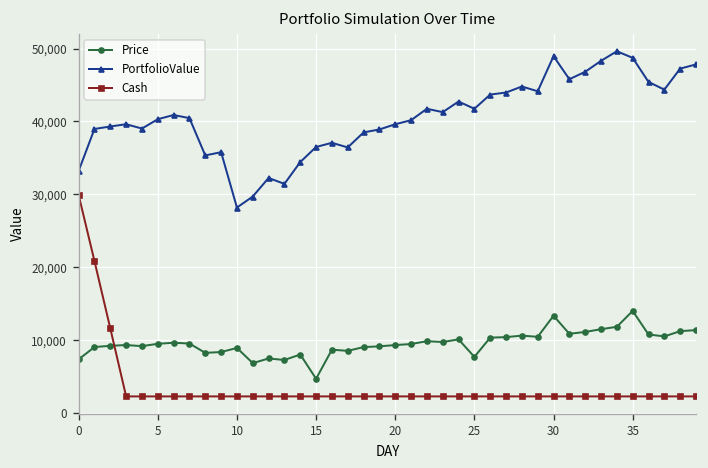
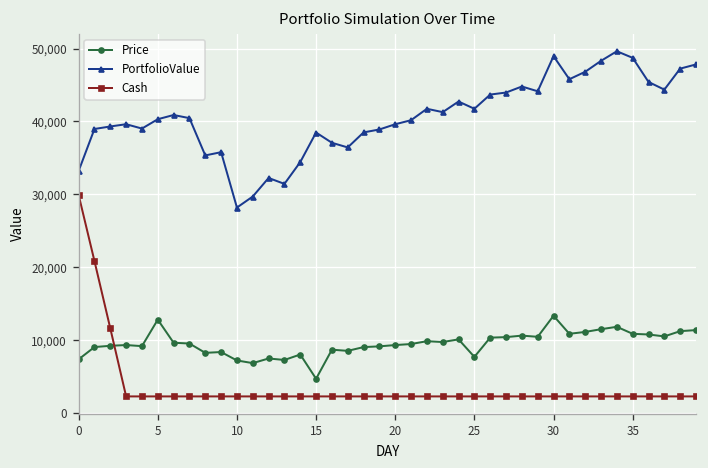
  {
    "Price": {
      "0": "7,000",
-     "5": "10,000",
-     "10": "9,000",
+     "5": "13,000",
+     "10": "7,000",
      "15": "5,000",
      "20": "9,000",
      "25": "8,000",
      "30": "13,000",
-     "35": "14,000"
+     "35": "11,000"
    },
    "PortfolioValue": {
      "0": "33,000",
      "5": "40,000",
      "10": "28,000",
-     "15": "37,000",
+     "15": "38,000",
      "20": "40,000",
      "25": "42,000",
      "30": "49,000",
      "35": "49,000"
    },
    "Cash": {
      "0": "30,000",
      "5": "2,000",
      "10": "2,000",
      "15": "2,000",
      "20": "2,000",
      "25": "2,000",
      "30": "2,000",
      "35": "2,000"
    }
  }
